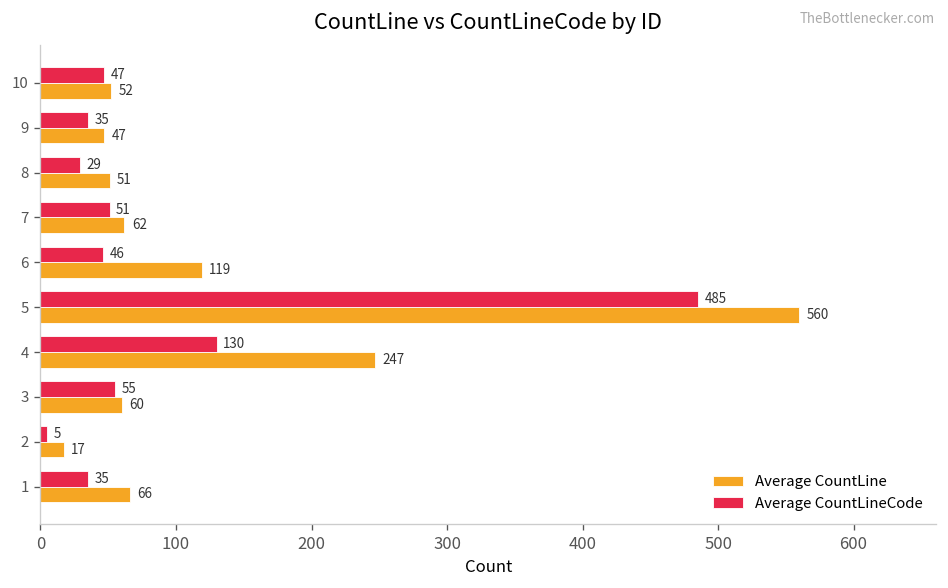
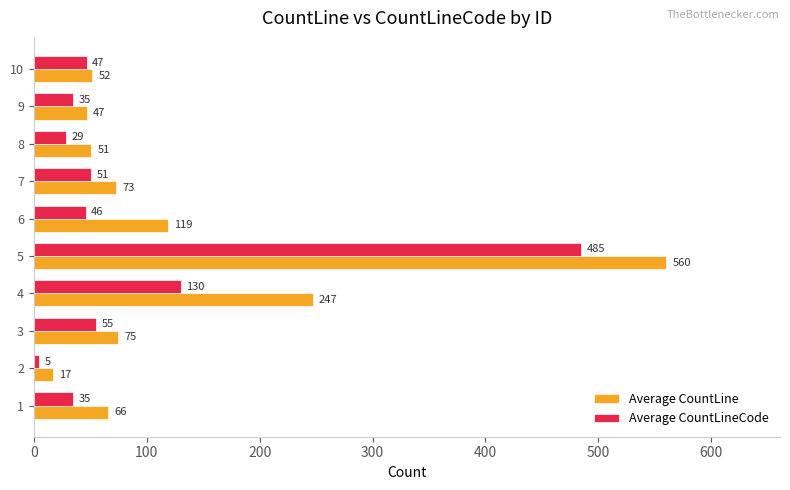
  {
    "Average CountLine": {
      "10": 52,
      "9": 47,
      "8": 51,
-     "7": 62,
+     "7": 73,
      "6": 119,
      "5": 560,
      "4": 247,
-     "3": 60,
+     "3": 75,
      "2": 17,
      "1": 66
    },
    "Average CountLineCode": {
      "10": 47,
      "9": 35,
      "8": 29,
      "7": 51,
      "6": 46,
      "5": 485,
      "4": 130,
      "3": 55,
      "2": 5,
      "1": 35
    }
  }
